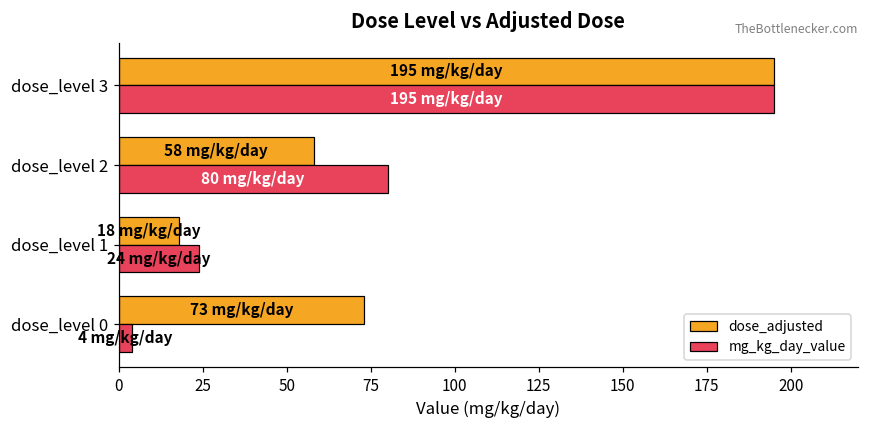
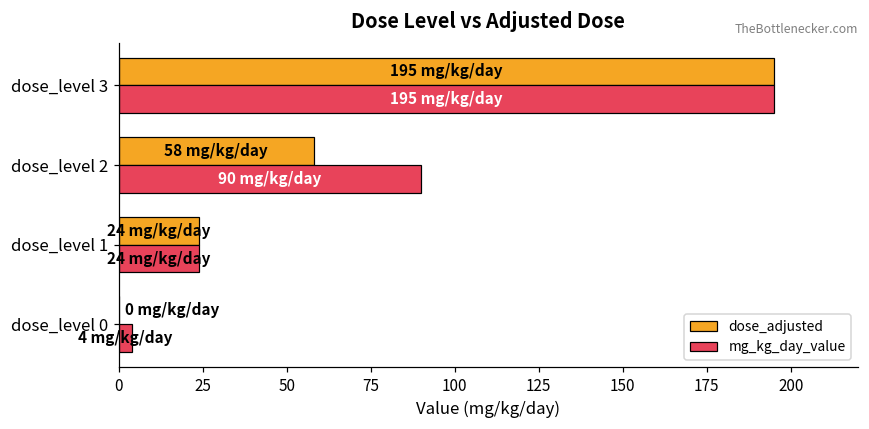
  {
    "dose_adjusted": {
      "dose_level 3": 195,
      "dose_level 2": 58,
-     "dose_level 1": 18,
-     "dose_level 0": 73
+     "dose_level 1": 24,
+     "dose_level 0": 0
    },
    "mg_kg_day_value": {
      "dose_level 3": 195,
-     "dose_level 2": 80,
+     "dose_level 2": 90,
      "dose_level 1": 24,
      "dose_level 0": 4
    }
  }
